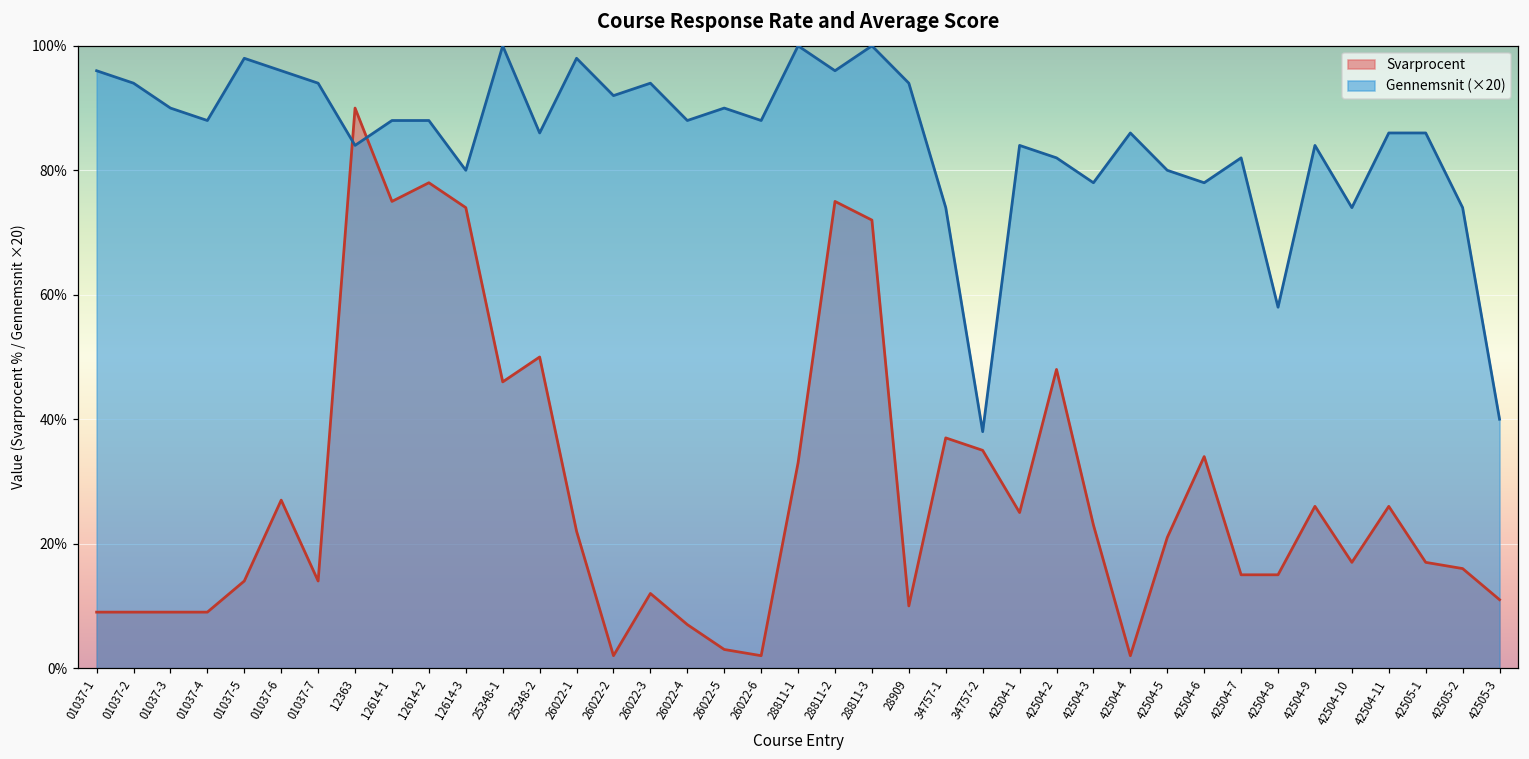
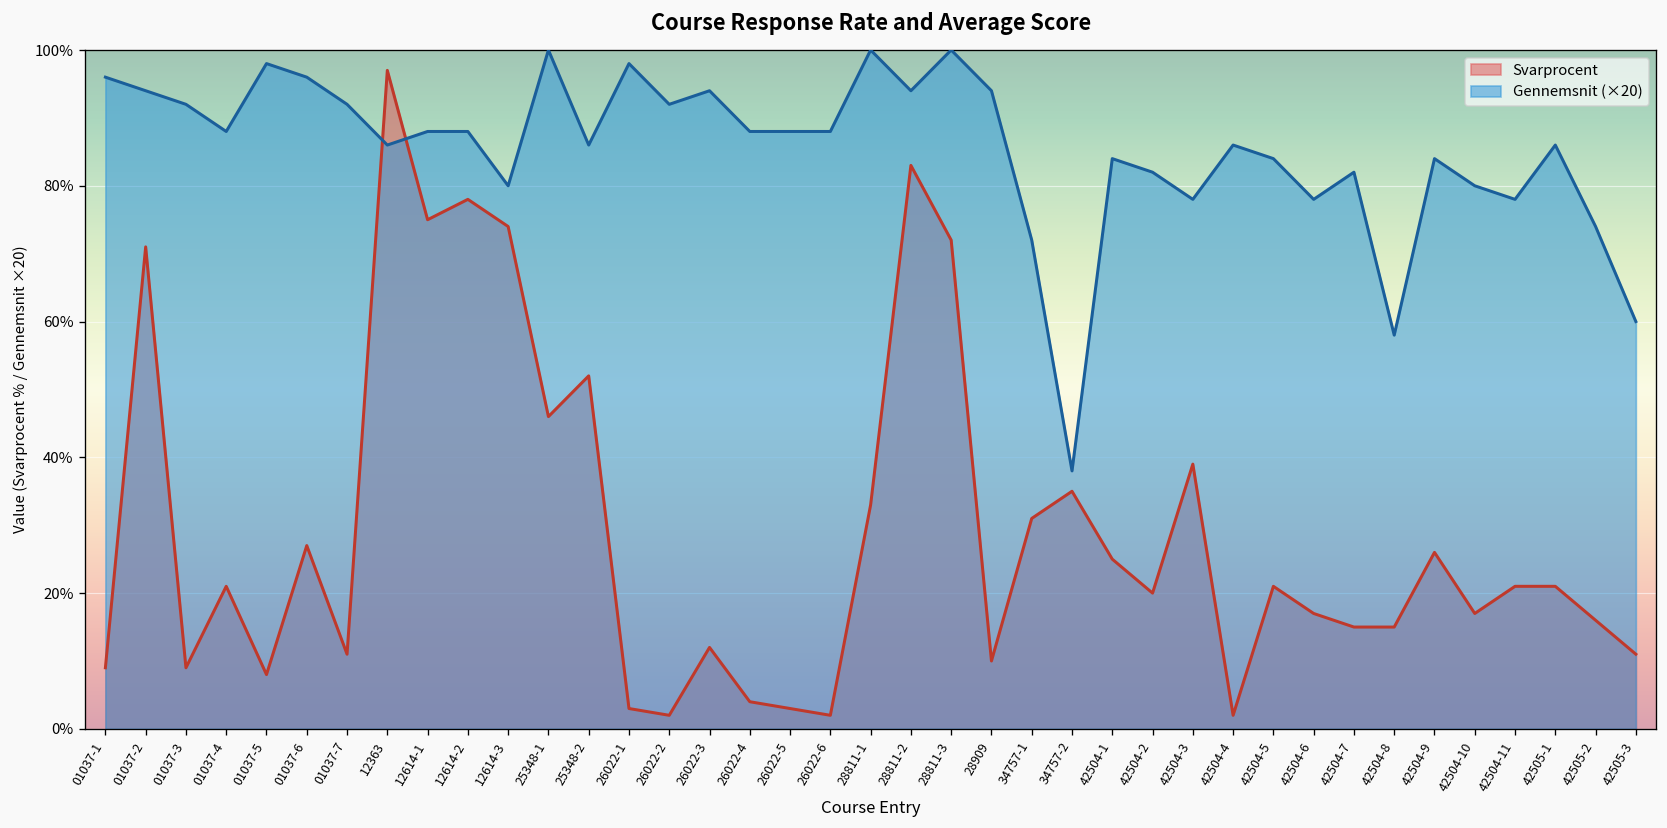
  {
    "Svarprocent": {
      "01037-1": "9%",
-     "01037-2": "9%",
+     "01037-2": "71%",
      "01037-3": "9%",
-     "01037-4": "9%",
-     "01037-5": "14%",
+     "01037-4": "21%",
+     "01037-5": "8%",
      "01037-6": "27%",
-     "01037-7": "14%",
-     "12363": "90%",
+     "01037-7": "11%",
+     "12363": "97%",
      "12614-1": "75%",
      "12614-2": "78%",
      "12614-3": "74%",
      "25348-1": "46%",
-     "25348-2": "50%",
-     "26022-1": "22%",
+     "25348-2": "52%",
+     "26022-1": "3%",
      "26022-2": "2%",
      "26022-3": "12%",
-     "26022-4": "7%",
+     "26022-4": "4%",
      "26022-5": "3%",
      "26022-6": "2%",
      "28811-1": "33%",
-     "28811-2": "75%",
+     "28811-2": "83%",
      "28811-3": "72%",
      "28909": "10%",
-     "34757-1": "37%",
+     "34757-1": "31%",
      "34757-2": "35%",
      "42504-1": "25%",
-     "42504-2": "48%",
-     "42504-3": "23%",
+     "42504-2": "20%",
+     "42504-3": "39%",
      "42504-4": "2%",
      "42504-5": "21%",
-     "42504-6": "34%",
+     "42504-6": "17%",
      "42504-7": "15%",
      "42504-8": "15%",
      "42504-9": "26%",
      "42504-10": "17%",
-     "42504-11": "26%",
-     "42505-1": "17%",
+     "42504-11": "21%",
+     "42505-1": "21%",
      "42505-2": "16%",
      "42505-3": "11%"
    },
    "Gennemsnit (×20)": {
      "01037-1": "96%",
      "01037-2": "94%",
-     "01037-3": "90%",
+     "01037-3": "92%",
      "01037-4": "88%",
      "01037-5": "98%",
      "01037-6": "96%",
-     "01037-7": "94%",
-     "12363": "84%",
+     "01037-7": "92%",
+     "12363": "86%",
      "12614-1": "88%",
      "12614-2": "88%",
      "12614-3": "80%",
      "25348-1": "100%",
      "25348-2": "86%",
      "26022-1": "98%",
      "26022-2": "92%",
      "26022-3": "94%",
      "26022-4": "88%",
-     "26022-5": "90%",
+     "26022-5": "88%",
      "26022-6": "88%",
      "28811-1": "100%",
-     "28811-2": "96%",
+     "28811-2": "94%",
      "28811-3": "100%",
      "28909": "94%",
-     "34757-1": "74%",
+     "34757-1": "72%",
      "34757-2": "38%",
      "42504-1": "84%",
      "42504-2": "82%",
      "42504-3": "78%",
      "42504-4": "86%",
-     "42504-5": "80%",
+     "42504-5": "84%",
      "42504-6": "78%",
      "42504-7": "82%",
      "42504-8": "58%",
      "42504-9": "84%",
-     "42504-10": "74%",
-     "42504-11": "86%",
+     "42504-10": "80%",
+     "42504-11": "78%",
      "42505-1": "86%",
      "42505-2": "74%",
-     "42505-3": "40%"
+     "42505-3": "60%"
    }
  }
